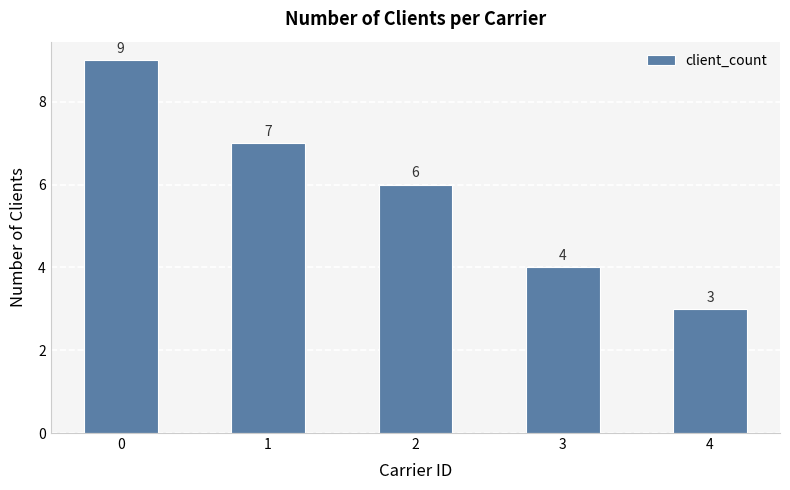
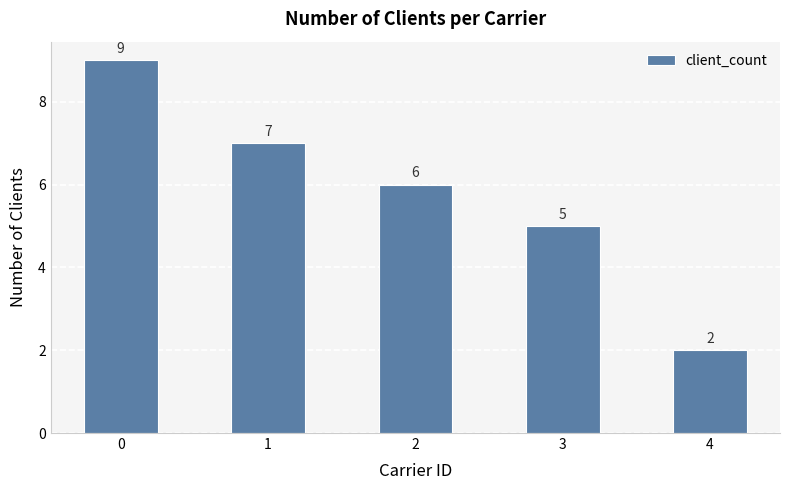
  {
    "0": 9,
    "1": 7,
    "2": 6,
-   "3": 4,
-   "4": 3
+   "3": 5,
+   "4": 2
  }
